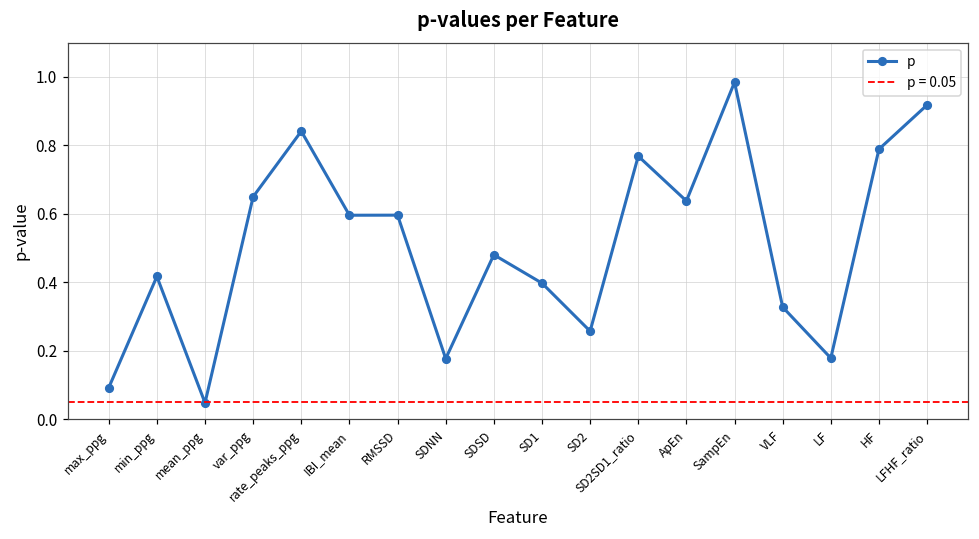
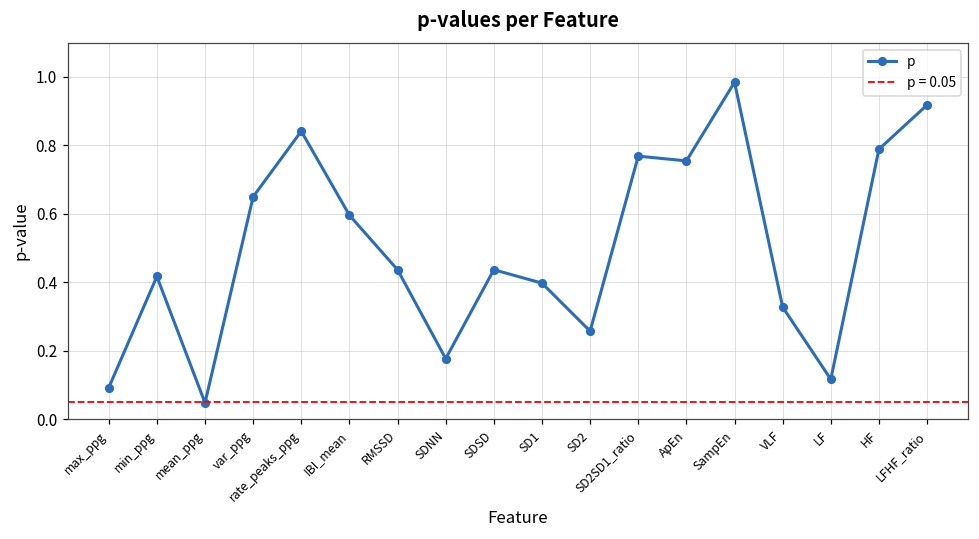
  {
    "max_ppg": 0.09,
    "min_ppg": 0.42,
    "mean_ppg": 0.05,
    "var_ppg": 0.65,
    "rate_peaks_ppg": 0.84,
    "IBI_mean": 0.60,
-   "RMSSD": 0.60,
+   "RMSSD": 0.44,
    "SDNN": 0.18,
-   "SDSD": 0.48,
+   "SDSD": 0.44,
    "SD1": 0.40,
    "SD2": 0.26,
    "SD2SD1_ratio": 0.77,
-   "ApEn": 0.64,
+   "ApEn": 0.75,
    "SampEn": 0.98,
    "VLF": 0.33,
-   "LF": 0.18,
+   "LF": 0.12,
    "HF": 0.79,
    "LFHF_ratio": 0.92
  }
